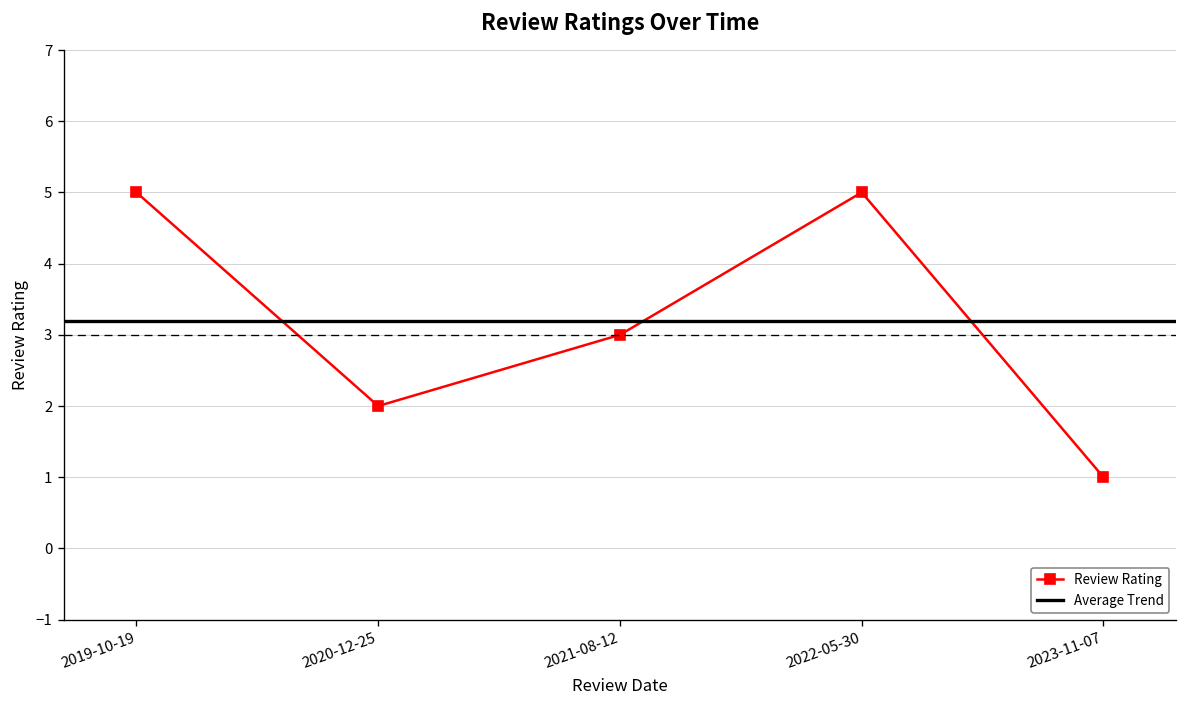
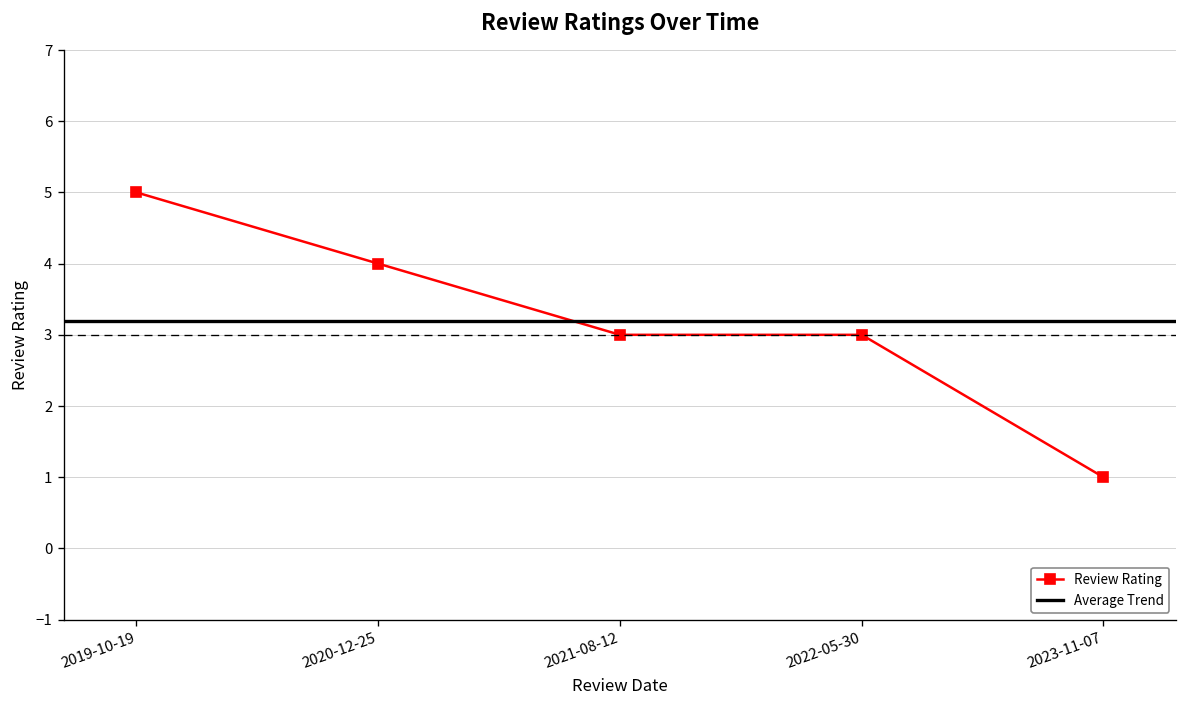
  {
    "2019-10-19": 5,
-   "2020-12-25": 2,
+   "2020-12-25": 4,
    "2021-08-12": 3,
-   "2022-05-30": 5,
+   "2022-05-30": 3,
    "2023-11-07": 1
  }
